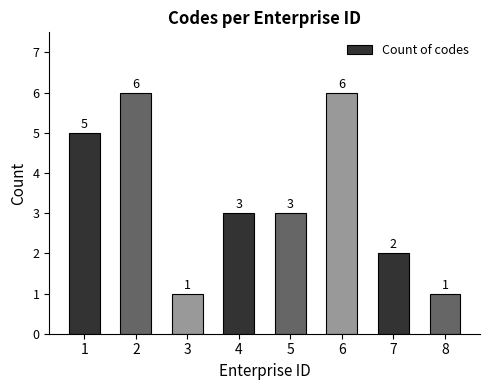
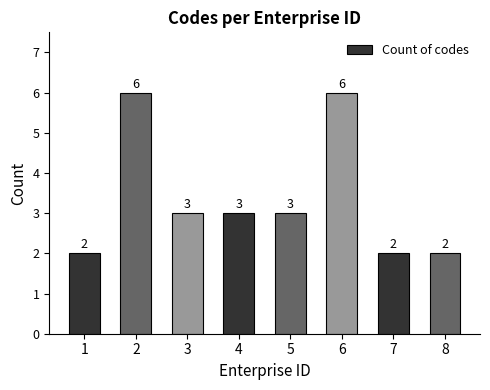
  {
-   "1": 5,
+   "1": 2,
    "2": 6,
-   "3": 1,
+   "3": 3,
    "4": 3,
    "5": 3,
    "6": 6,
    "7": 2,
-   "8": 1
+   "8": 2
  }
